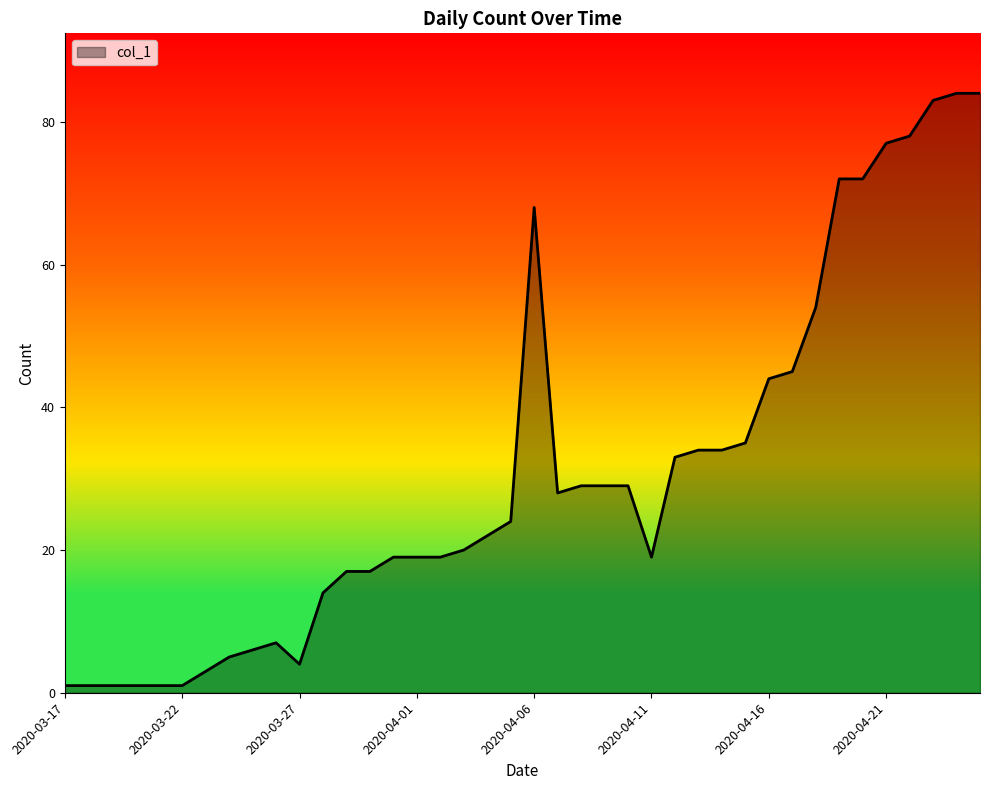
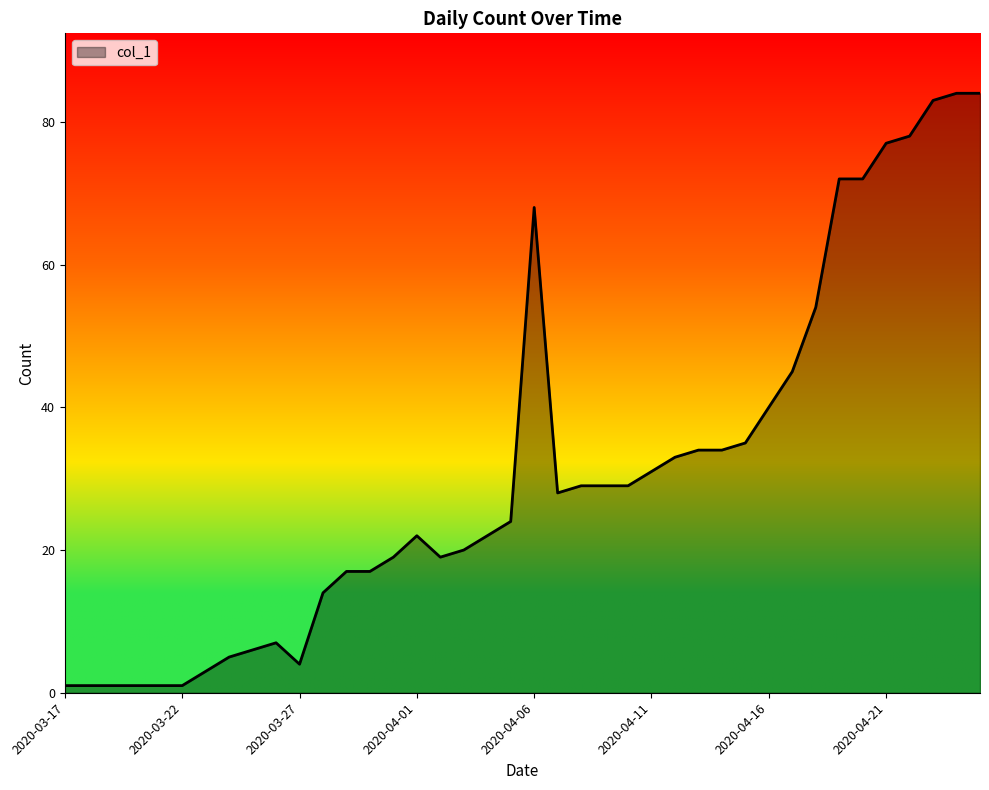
  {
    "2020-03-17": 1,
    "2020-03-22": 1,
    "2020-03-27": 4,
-   "2020-04-01": 19,
+   "2020-04-01": 22,
    "2020-04-06": 68,
-   "2020-04-11": 19,
-   "2020-04-16": 44,
+   "2020-04-11": 31,
+   "2020-04-16": 40,
    "2020-04-21": 77
  }
